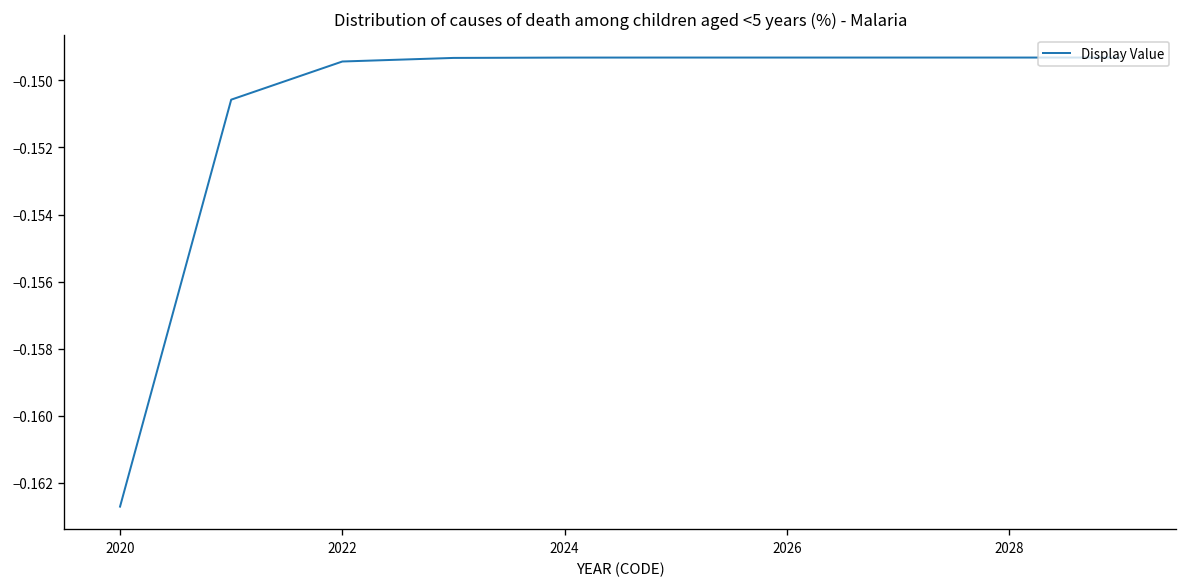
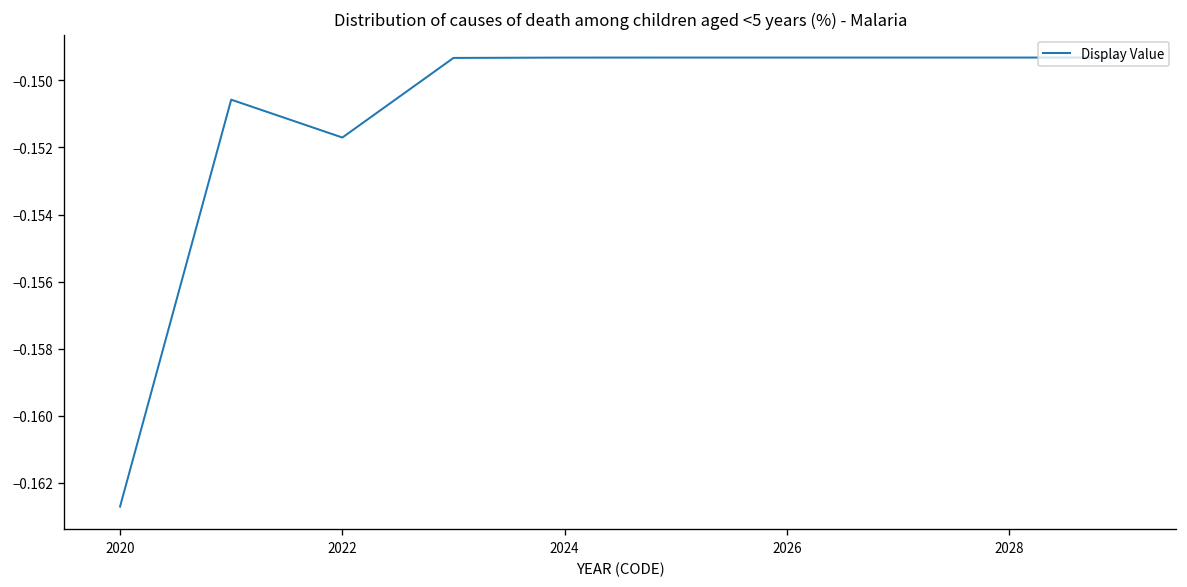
  {
    "2020": -0.1627,
-   "2022": -0.1494,
+   "2022": -0.1517,
    "2024": -0.1493,
    "2026": -0.1493,
    "2028": -0.1493
  }
